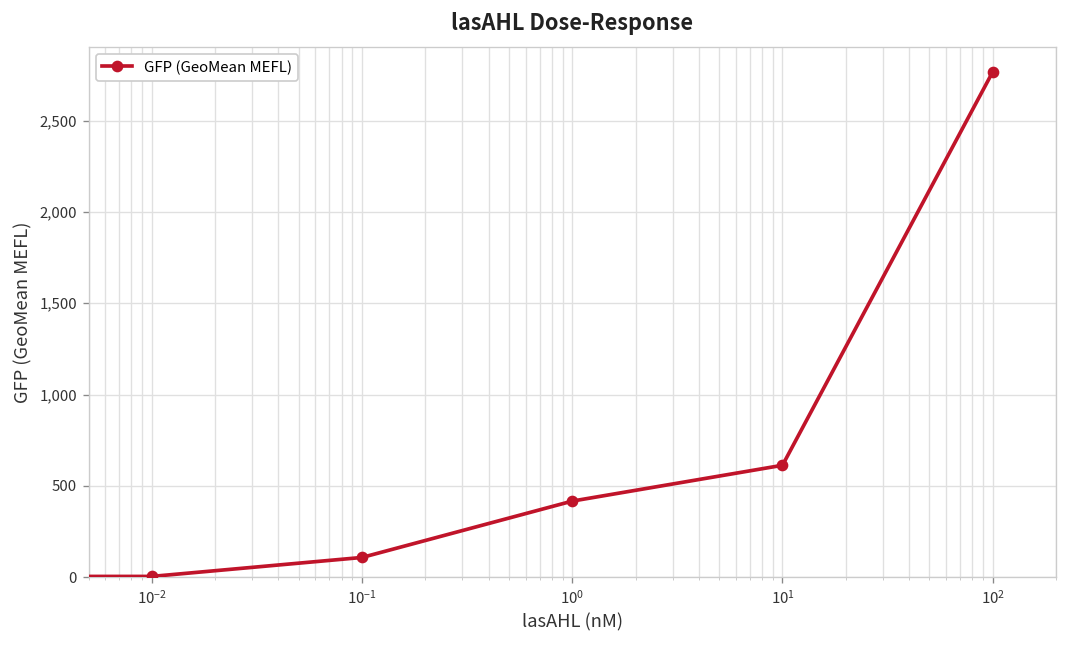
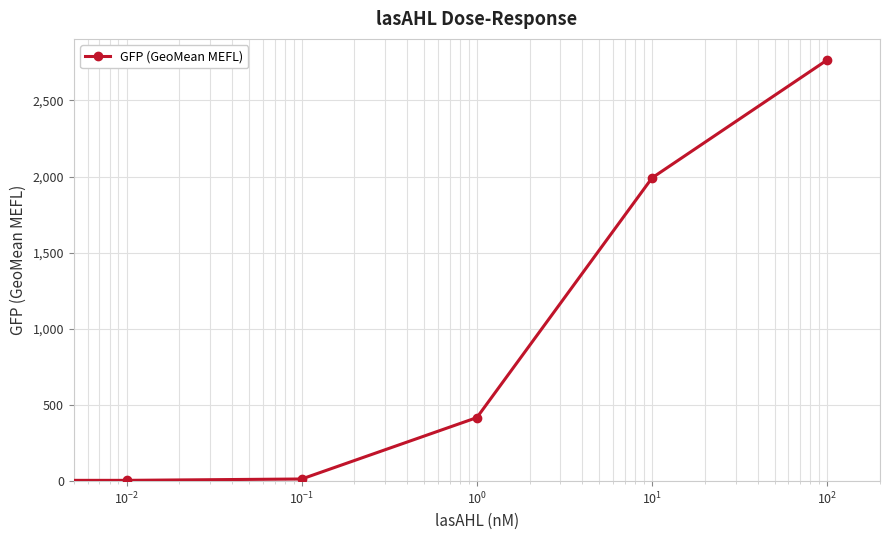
  {
    "10^-2": "10",
-   "10^-1": "110",
+   "10^-1": "10",
    "10^0": "420",
-   "10^1": "610",
+   "10^1": "1,990",
    "10^2": "2,770"
  }
